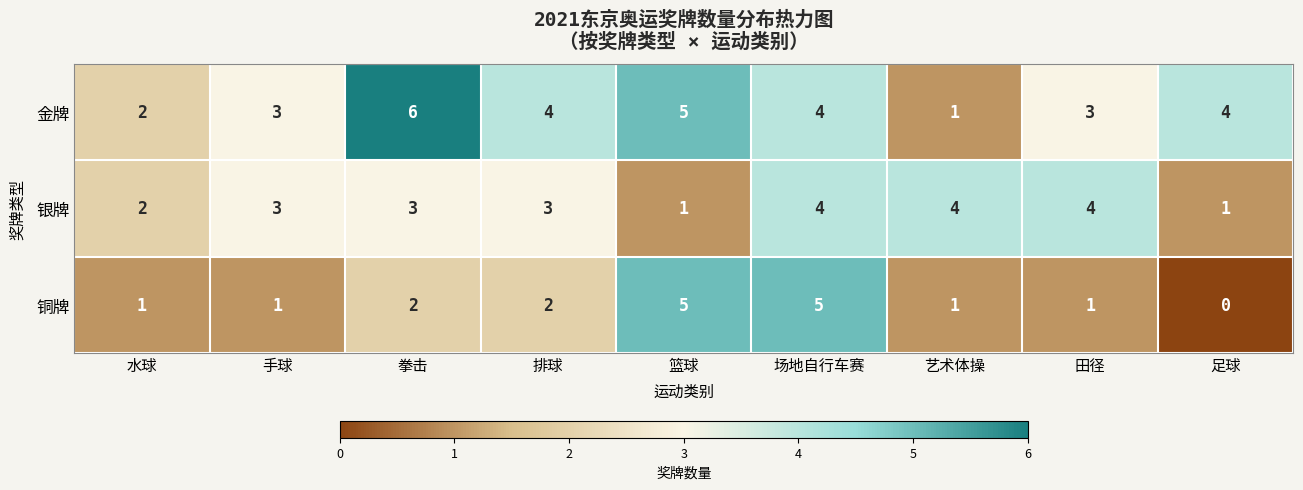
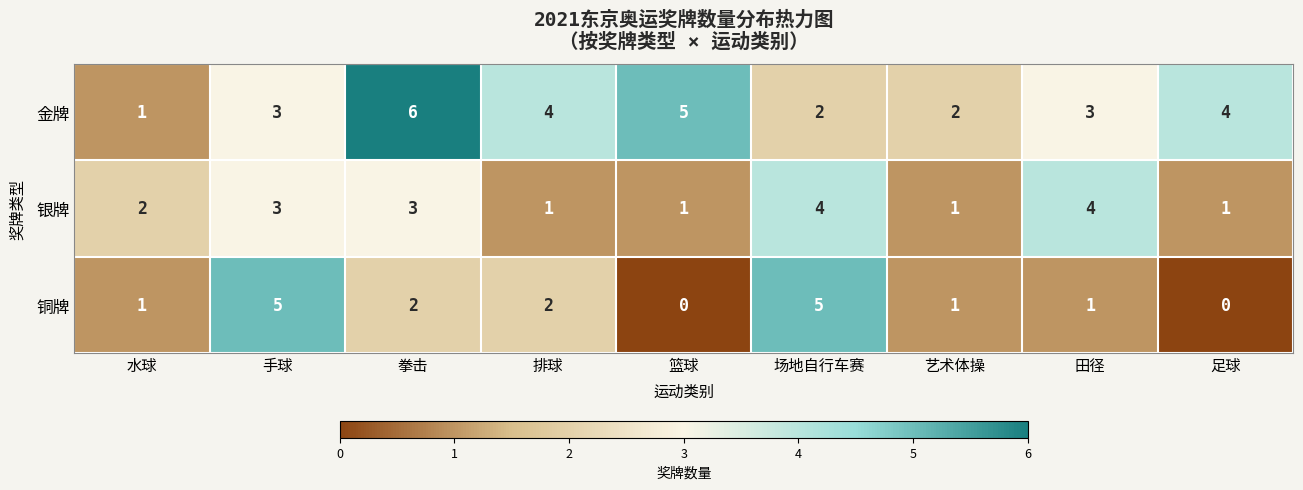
  {
    "金牌": {
-     "水球": 2,
+     "水球": 1,
      "手球": 3,
      "拳击": 6,
      "排球": 4,
      "篮球": 5,
-     "场地自行车赛": 4,
-     "艺术体操": 1,
+     "场地自行车赛": 2,
+     "艺术体操": 2,
      "田径": 3,
      "足球": 4
    },
    "银牌": {
      "水球": 2,
      "手球": 3,
      "拳击": 3,
-     "排球": 3,
+     "排球": 1,
      "篮球": 1,
      "场地自行车赛": 4,
-     "艺术体操": 4,
+     "艺术体操": 1,
      "田径": 4,
      "足球": 1
    },
    "铜牌": {
      "水球": 1,
-     "手球": 1,
+     "手球": 5,
      "拳击": 2,
      "排球": 2,
-     "篮球": 5,
+     "篮球": 0,
      "场地自行车赛": 5,
      "艺术体操": 1,
      "田径": 1,
      "足球": 0
    }
  }
